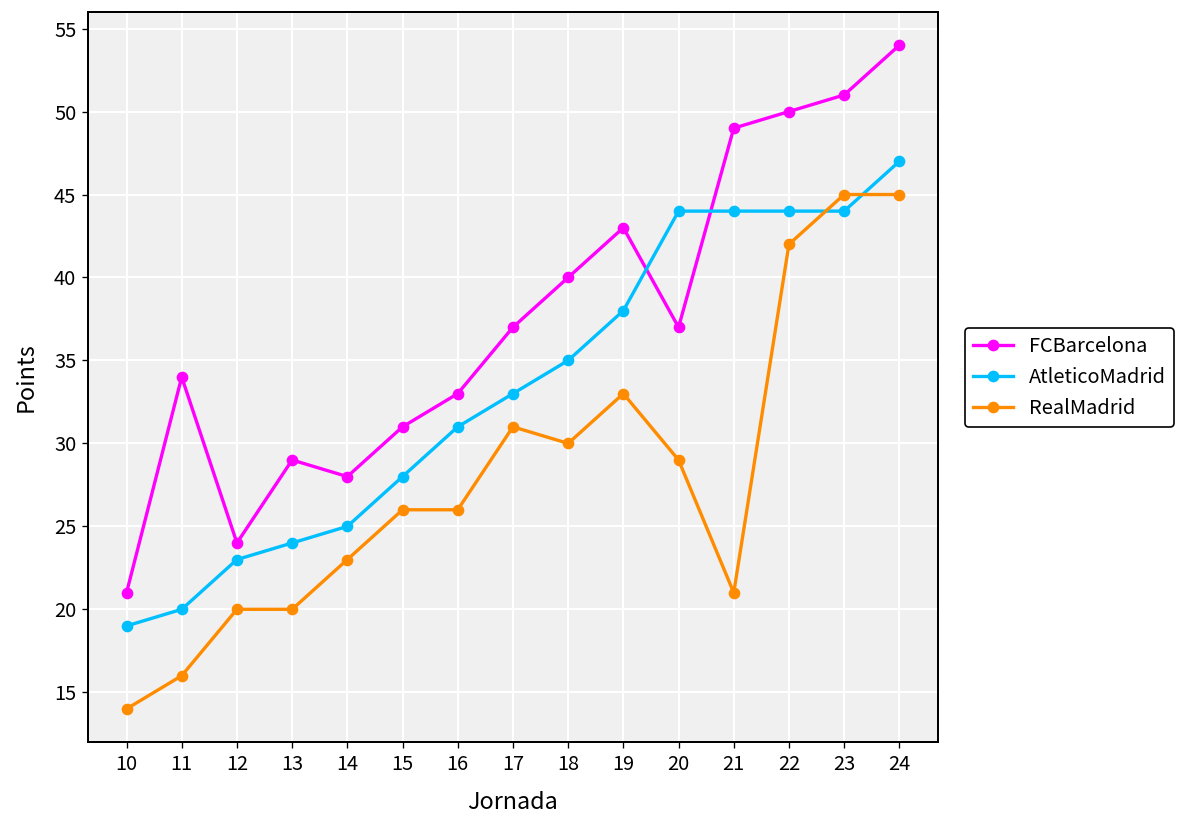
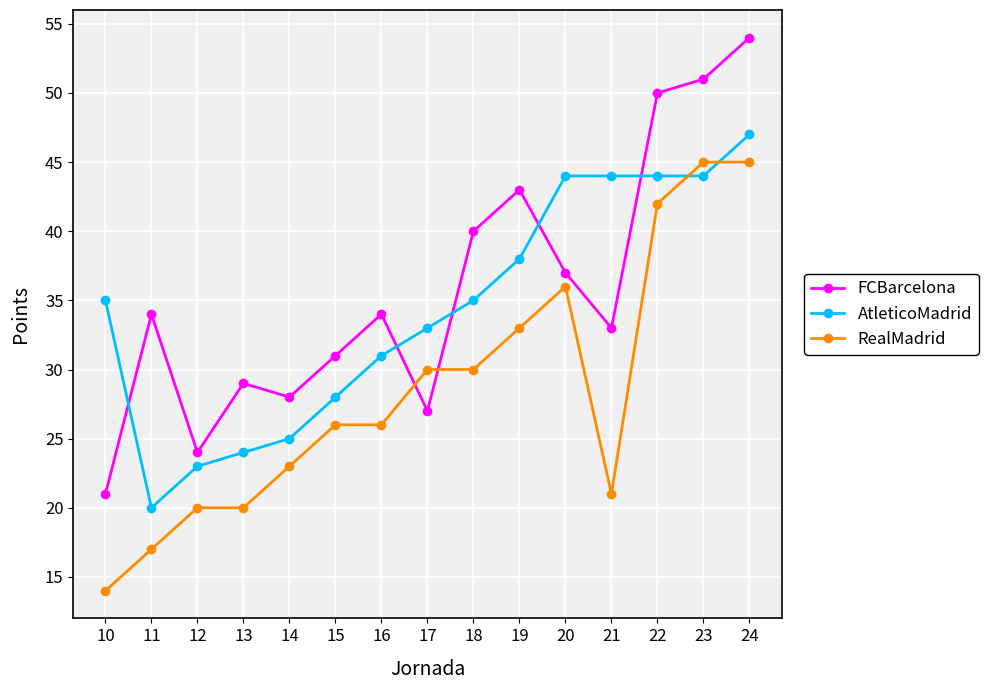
  {
    "FCBarcelona": {
      "10": 21,
      "11": 34,
      "12": 24,
      "13": 29,
      "14": 28,
      "15": 31,
-     "16": 33,
-     "17": 37,
+     "16": 34,
+     "17": 27,
      "18": 40,
      "19": 43,
      "20": 37,
-     "21": 49,
+     "21": 33,
      "22": 50,
      "23": 51,
      "24": 54
    },
    "AtleticoMadrid": {
-     "10": 19,
+     "10": 35,
      "11": 20,
      "12": 23,
      "13": 24,
      "14": 25,
      "15": 28,
      "16": 31,
      "17": 33,
      "18": 35,
      "19": 38,
      "20": 44,
      "21": 44,
      "22": 44,
      "23": 44,
      "24": 47
    },
    "RealMadrid": {
      "10": 14,
-     "11": 16,
+     "11": 17,
      "12": 20,
      "13": 20,
      "14": 23,
      "15": 26,
      "16": 26,
-     "17": 31,
+     "17": 30,
      "18": 30,
      "19": 33,
-     "20": 29,
+     "20": 36,
      "21": 21,
      "22": 42,
      "23": 45,
      "24": 45
    }
  }
